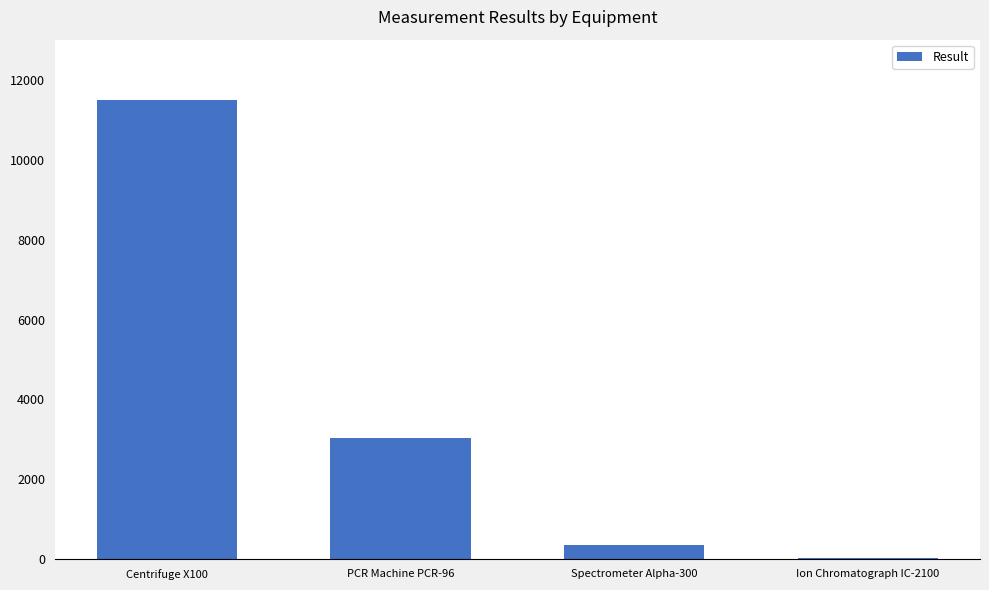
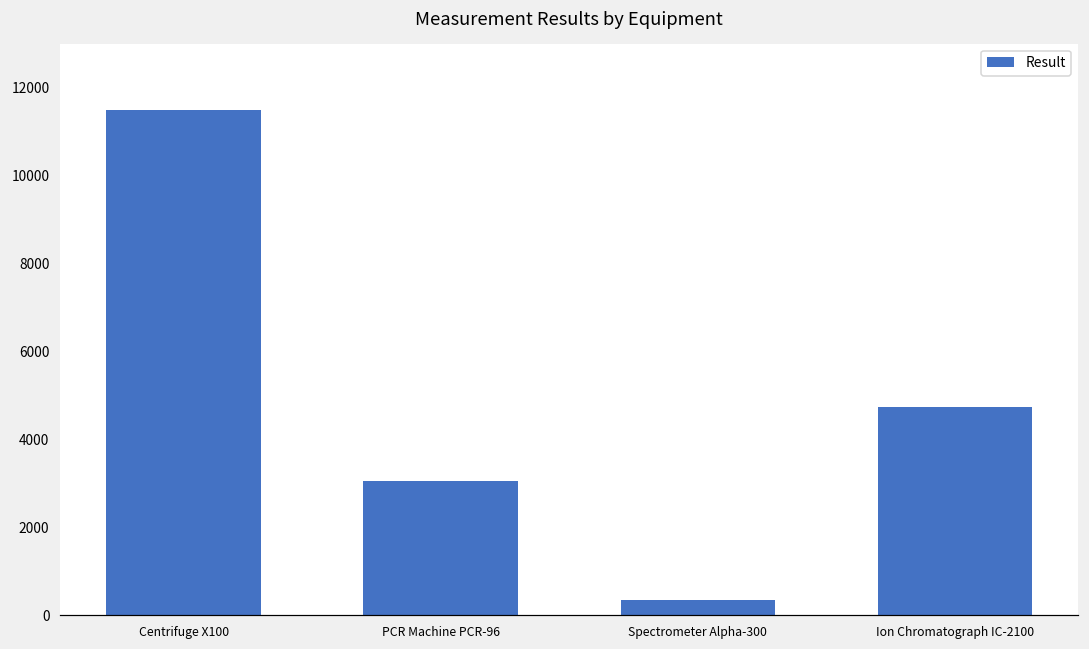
  {
    "Centrifuge X100": 11500,
    "PCR Machine PCR-96": 3000,
    "Spectrometer Alpha-300": 400,
-   "Ion Chromatograph IC-2100": 0
+   "Ion Chromatograph IC-2100": 4700
  }
